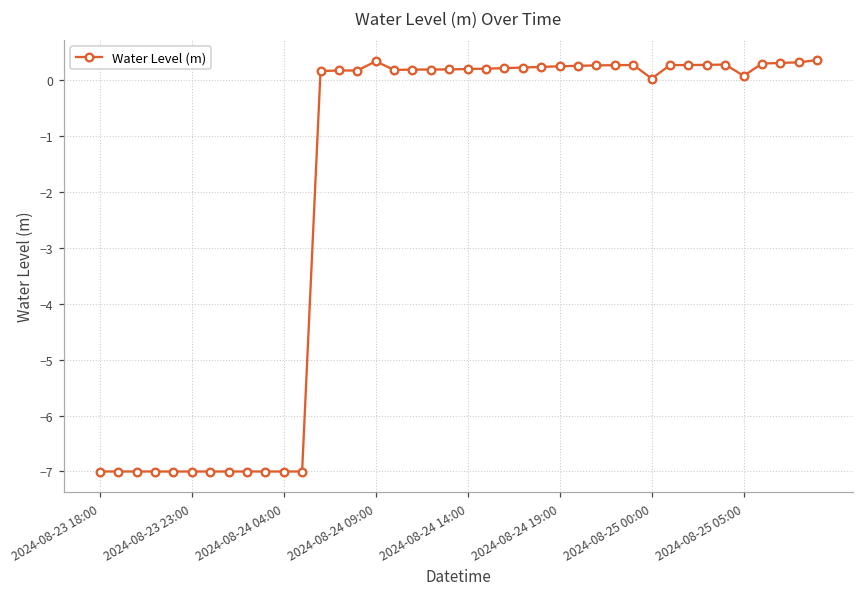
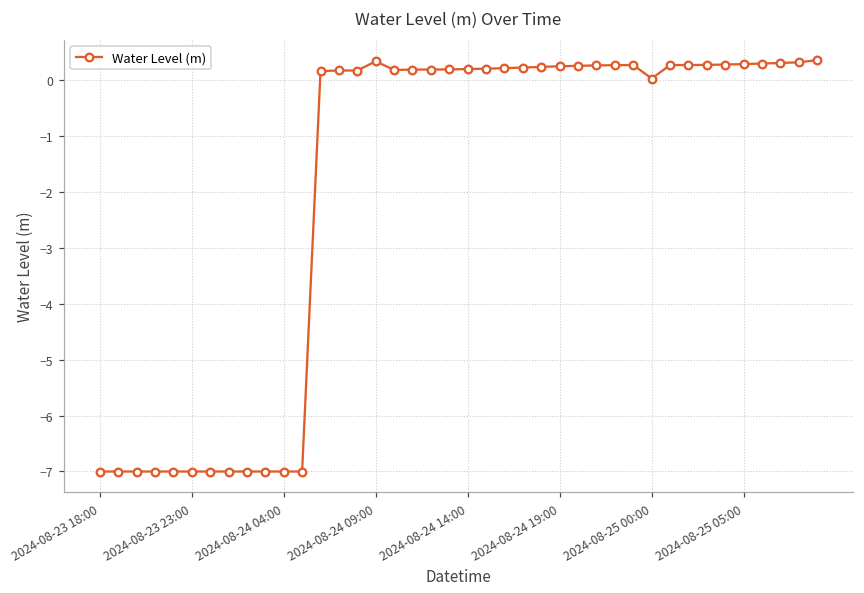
  {
    "2024-08-23 18:00": -7.0,
    "2024-08-23 23:00": -7.0,
    "2024-08-24 04:00": -7.0,
    "2024-08-24 09:00": 0.3,
    "2024-08-24 14:00": 0.2,
    "2024-08-24 19:00": 0.2,
    "2024-08-25 00:00": 0.0,
-   "2024-08-25 05:00": 0.1
+   "2024-08-25 05:00": 0.3
  }
